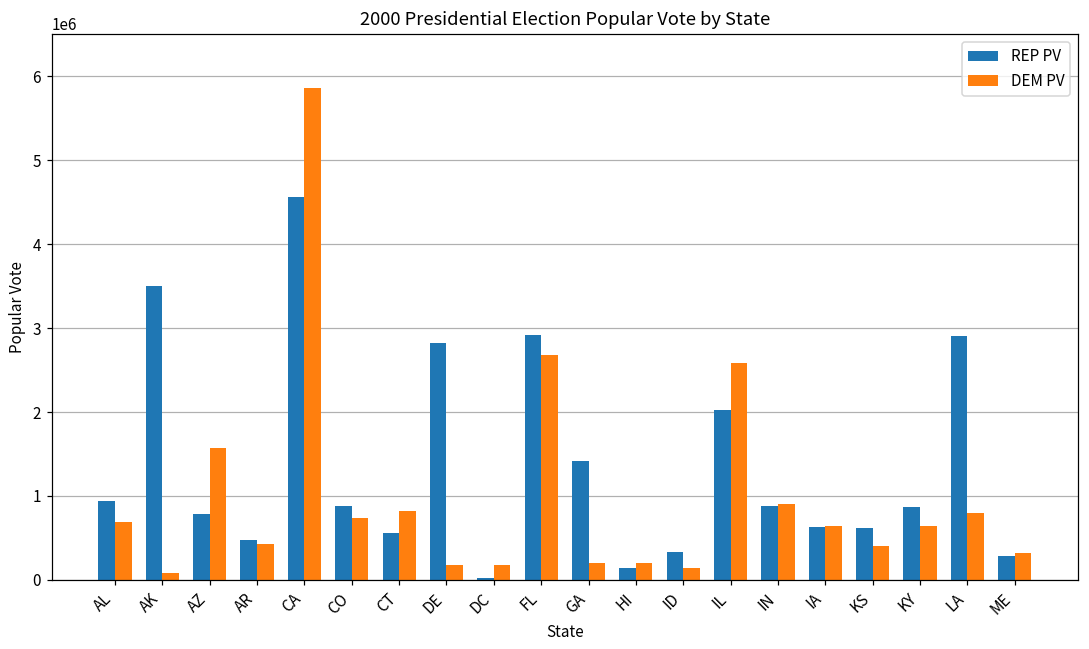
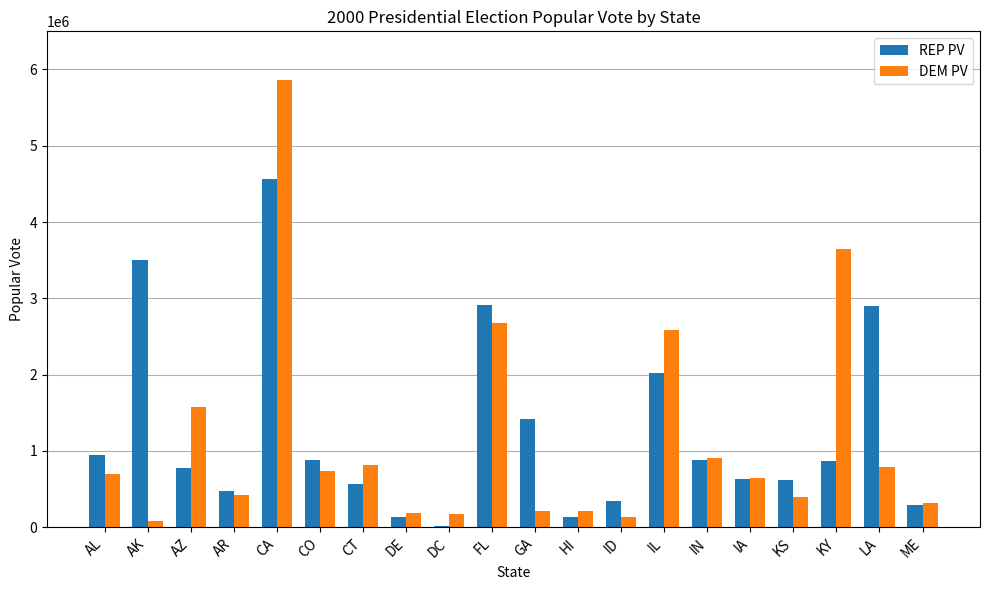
  {
    "REP PV": {
      "AL": 900000,
      "AK": 3500000,
      "AZ": 800000,
      "AR": 500000,
      "CA": 4600000,
      "CO": 900000,
      "CT": 600000,
-     "DE": 2800000,
+     "DE": 100000,
      "FL": 2900000,
      "GA": 1400000,
      "HI": 100000,
      "ID": 300000,
      "IL": 2000000,
      "IN": 900000,
      "IA": 600000,
      "KS": 600000,
      "KY": 900000,
      "LA": 2900000,
      "ME": 300000
    },
    "DEM PV": {
      "AL": 700000,
      "AK": 100000,
      "AZ": 1600000,
      "AR": 400000,
      "CA": 5900000,
      "CO": 700000,
      "CT": 800000,
      "DE": 200000,
      "DC": 200000,
      "FL": 2700000,
      "GA": 200000,
      "HI": 200000,
      "ID": 100000,
      "IL": 2600000,
      "IN": 900000,
      "IA": 600000,
      "KS": 400000,
-     "KY": 600000,
+     "KY": 3700000,
      "LA": 800000,
      "ME": 300000
    }
  }
